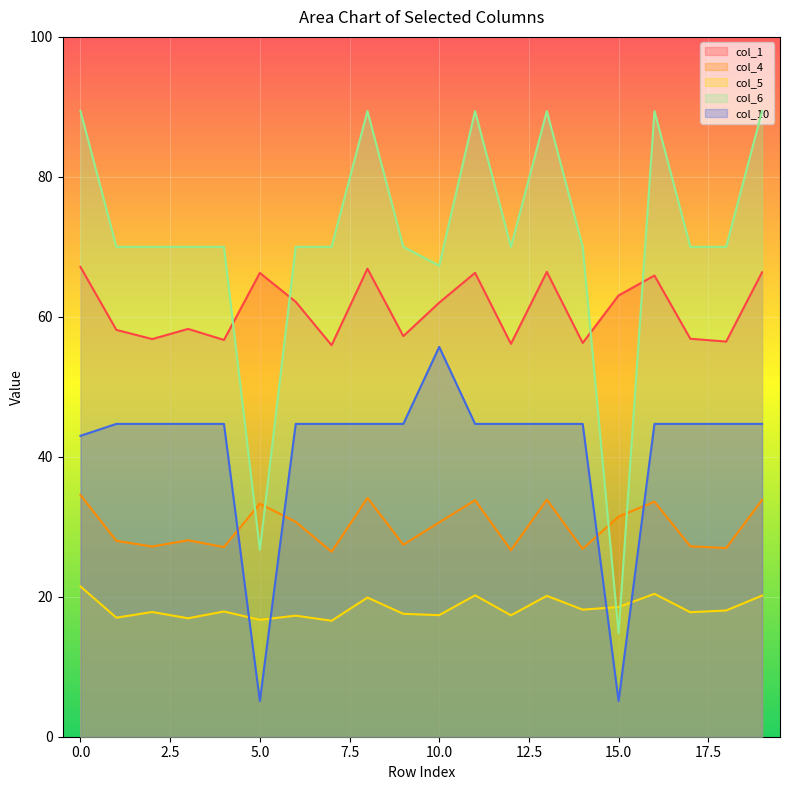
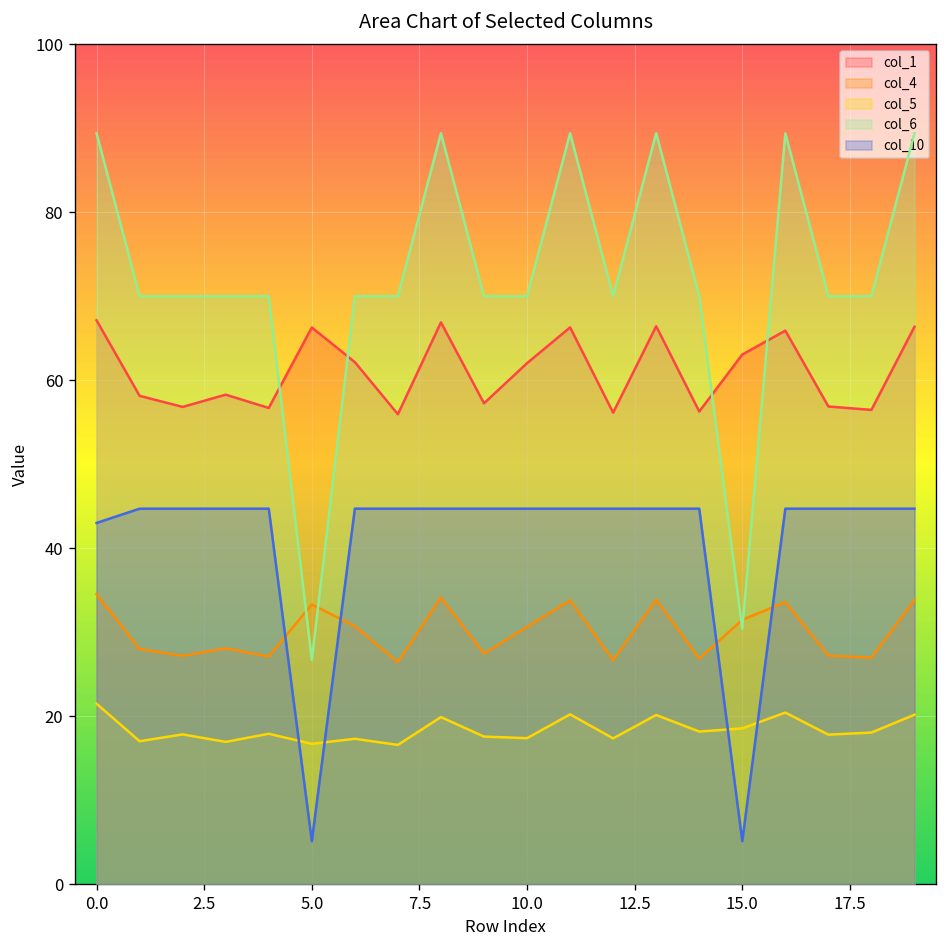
  {
    "col_6": {
      "0.0": 89,
      "5.0": 27,
-     "10.0": 67,
-     "15.0": 15
+     "10.0": 70,
+     "15.0": 30
    },
    "col_10": {
      "0.0": 43,
      "5.0": 5,
-     "10.0": 56,
+     "10.0": 45,
      "15.0": 5
    }
  }
